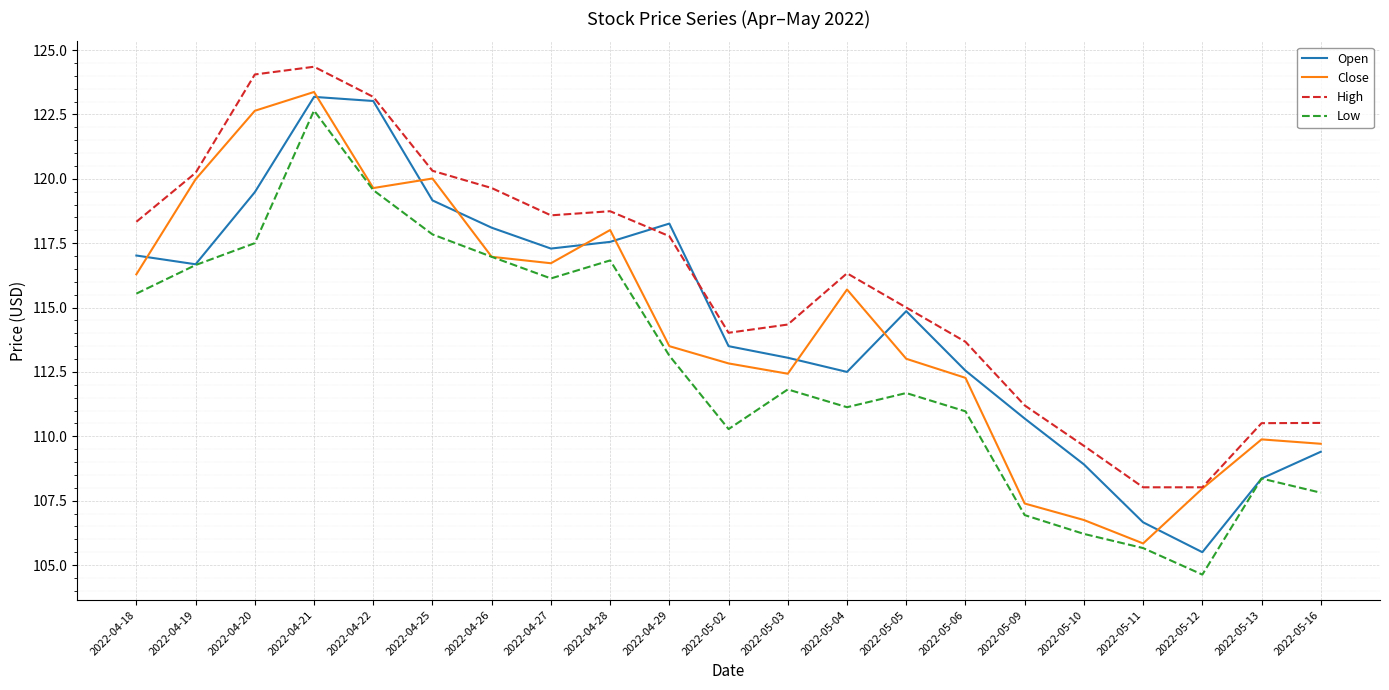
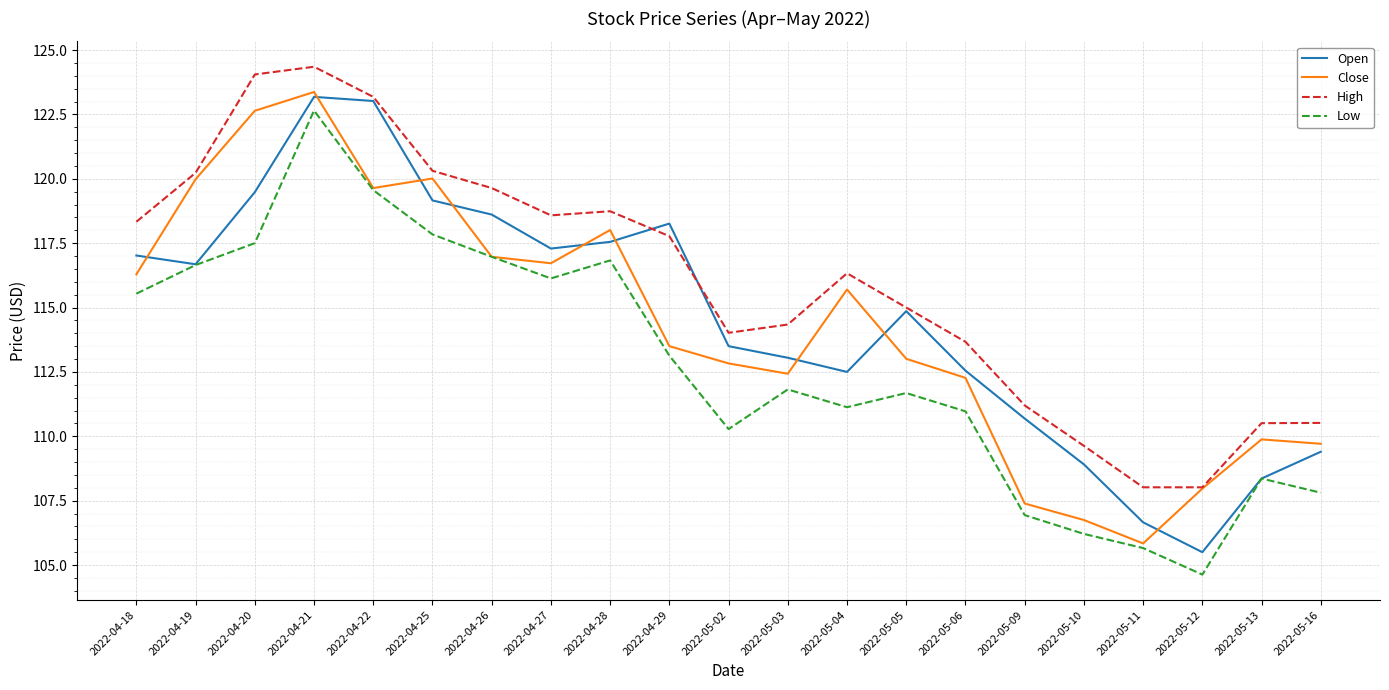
  {
    "Open": {
      "2022-04-18": 117.0,
      "2022-04-20": 119.5,
      "2022-04-21": 123.2,
      "2022-04-22": 123.0,
      "2022-04-25": 119.2,
-     "2022-04-26": 118.1,
+     "2022-04-26": 118.6,
      "2022-04-27": 117.3,
      "2022-04-28": 117.6,
      "2022-04-29": 118.3,
      "2022-05-02": 113.5,
      "2022-05-03": 113.1,
      "2022-05-04": 112.5,
      "2022-05-05": 114.9,
      "2022-05-06": 112.6,
      "2022-05-09": 110.7,
      "2022-05-10": 108.9,
      "2022-05-11": 106.7,
      "2022-05-12": 105.5,
      "2022-05-16": 109.4
    },
    "Close": {
      "2022-04-18": 116.3,
      "2022-04-19": 120.0,
      "2022-04-20": 122.6,
      "2022-04-21": 123.4,
      "2022-04-25": 120.0,
      "2022-04-27": 116.7,
      "2022-04-28": 118.0,
      "2022-04-29": 113.5,
      "2022-05-02": 112.8,
      "2022-05-03": 112.4,
      "2022-05-04": 115.7,
      "2022-05-05": 113.0,
      "2022-05-06": 112.3,
      "2022-05-09": 107.4,
      "2022-05-10": 106.8,
      "2022-05-11": 105.8,
      "2022-05-13": 109.9,
      "2022-05-16": 109.7
    },
    "High": {
      "2022-04-18": 118.3,
      "2022-04-19": 120.2,
      "2022-04-20": 124.1,
      "2022-04-21": 124.4,
      "2022-04-22": 123.2,
      "2022-04-25": 120.3,
      "2022-04-26": 119.6,
      "2022-04-27": 118.6,
      "2022-04-28": 118.7,
      "2022-04-29": 117.8,
      "2022-05-02": 114.0,
      "2022-05-03": 114.3,
      "2022-05-04": 116.3,
      "2022-05-05": 115.0,
      "2022-05-06": 113.7,
      "2022-05-09": 111.2,
      "2022-05-10": 109.6,
      "2022-05-11": 108.0,
      "2022-05-13": 110.5,
      "2022-05-16": 110.5
    },
    "Low": {
      "2022-04-18": 115.5,
      "2022-04-20": 117.5,
      "2022-04-21": 122.7,
      "2022-04-25": 117.8,
      "2022-04-27": 116.1,
      "2022-04-28": 116.8,
      "2022-04-29": 113.1,
      "2022-05-02": 110.3,
      "2022-05-03": 111.8,
      "2022-05-04": 111.1,
      "2022-05-05": 111.7,
      "2022-05-06": 111.0,
      "2022-05-09": 106.9,
      "2022-05-10": 106.2,
      "2022-05-11": 105.7,
      "2022-05-12": 104.6,
      "2022-05-16": 107.8
    }
  }
